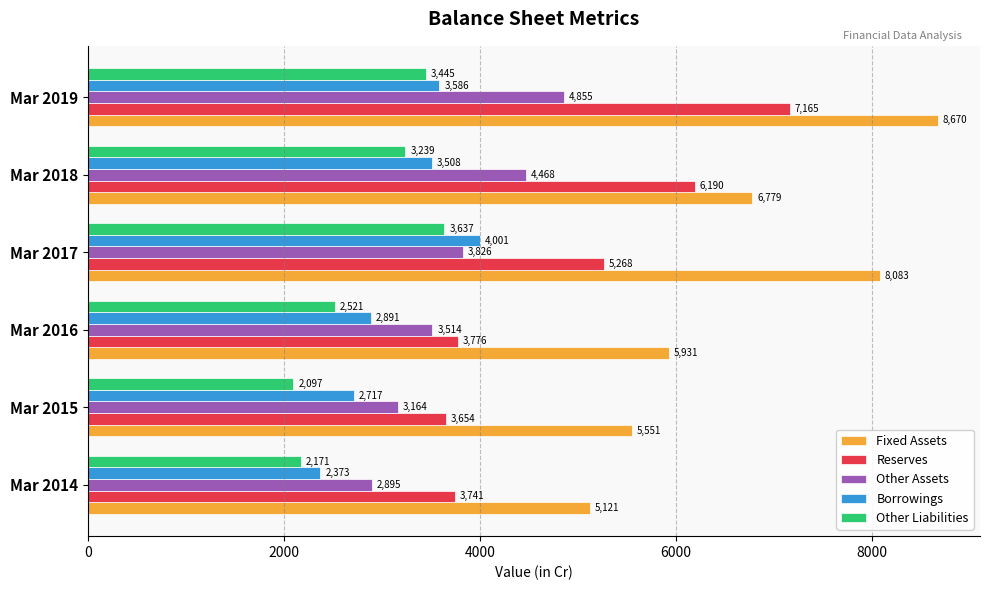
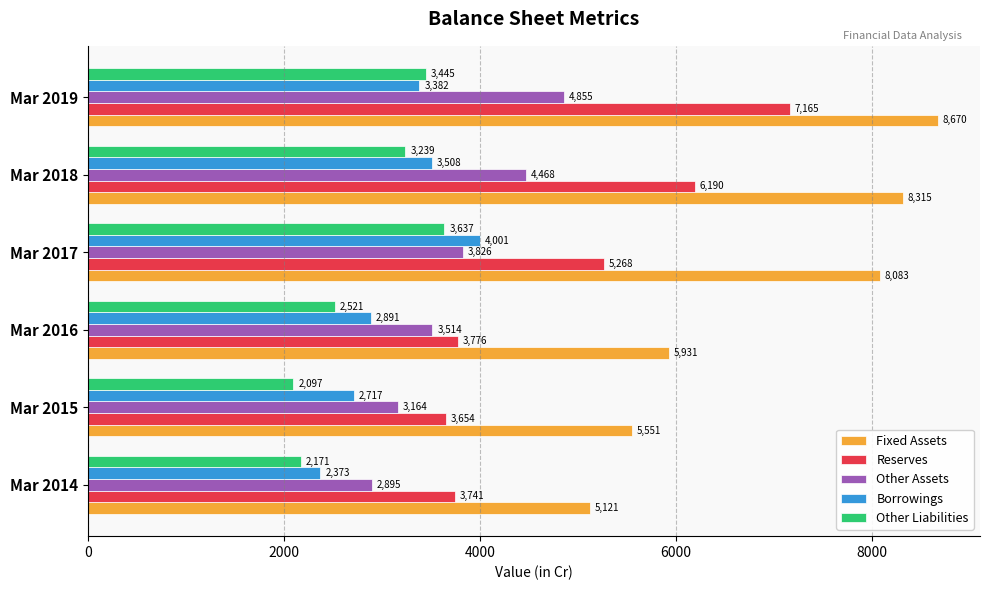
  {
    "Fixed Assets": {
      "Mar 2019": "8,670",
-     "Mar 2018": "6,779",
+     "Mar 2018": "8,315",
      "Mar 2017": "8,083",
      "Mar 2016": "5,931",
      "Mar 2015": "5,551",
      "Mar 2014": "5,121"
    },
    "Reserves": {
      "Mar 2019": "7,165",
      "Mar 2018": "6,190",
      "Mar 2017": "5,268",
      "Mar 2016": "3,776",
      "Mar 2015": "3,654",
      "Mar 2014": "3,741"
    },
    "Other Assets": {
      "Mar 2019": "4,855",
      "Mar 2018": "4,468",
      "Mar 2017": "3,826",
      "Mar 2016": "3,514",
      "Mar 2015": "3,164",
      "Mar 2014": "2,895"
    },
    "Borrowings": {
-     "Mar 2019": "3,586",
+     "Mar 2019": "3,382",
      "Mar 2018": "3,508",
      "Mar 2017": "4,001",
      "Mar 2016": "2,891",
      "Mar 2015": "2,717",
      "Mar 2014": "2,373"
    },
    "Other Liabilities": {
      "Mar 2019": "3,445",
      "Mar 2018": "3,239",
      "Mar 2017": "3,637",
      "Mar 2016": "2,521",
      "Mar 2015": "2,097",
      "Mar 2014": "2,171"
    }
  }
